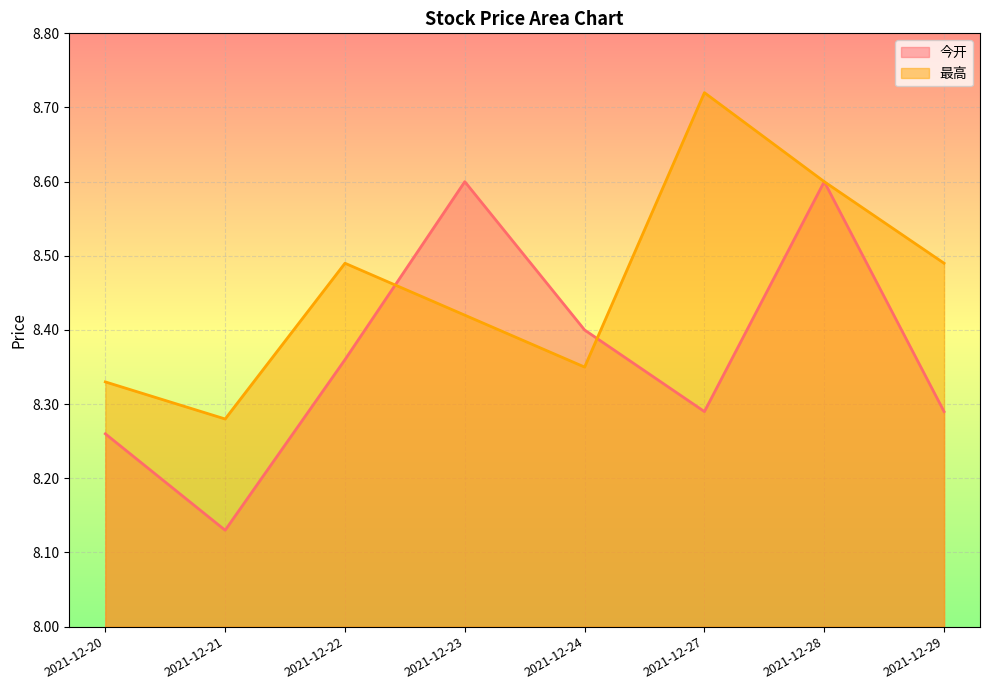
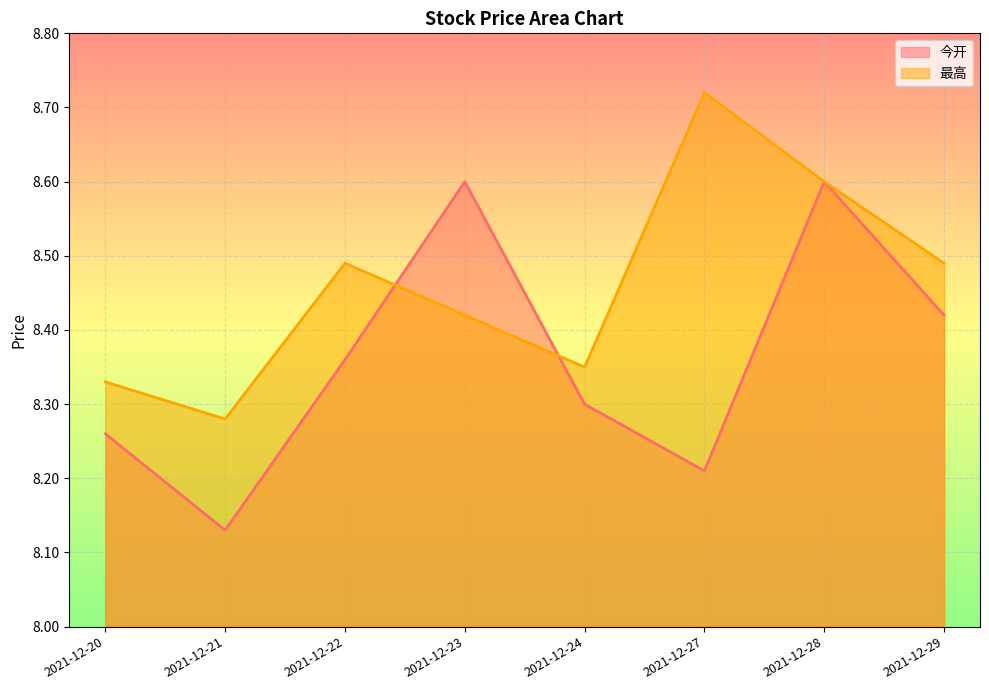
  {
    "今开": {
      "2021-12-20": 8.26,
      "2021-12-21": 8.13,
      "2021-12-22": 8.36,
      "2021-12-23": 8.60,
-     "2021-12-24": 8.4,
-     "2021-12-27": 8.29,
-     "2021-12-29": 8.29
+     "2021-12-24": 8.3,
+     "2021-12-27": 8.21,
+     "2021-12-29": 8.42
    },
    "最高": {
      "2021-12-20": 8.33,
      "2021-12-21": 8.28,
      "2021-12-22": 8.49,
      "2021-12-23": 8.42,
      "2021-12-24": 8.35,
      "2021-12-27": 8.72,
      "2021-12-29": 8.49
    }
  }
